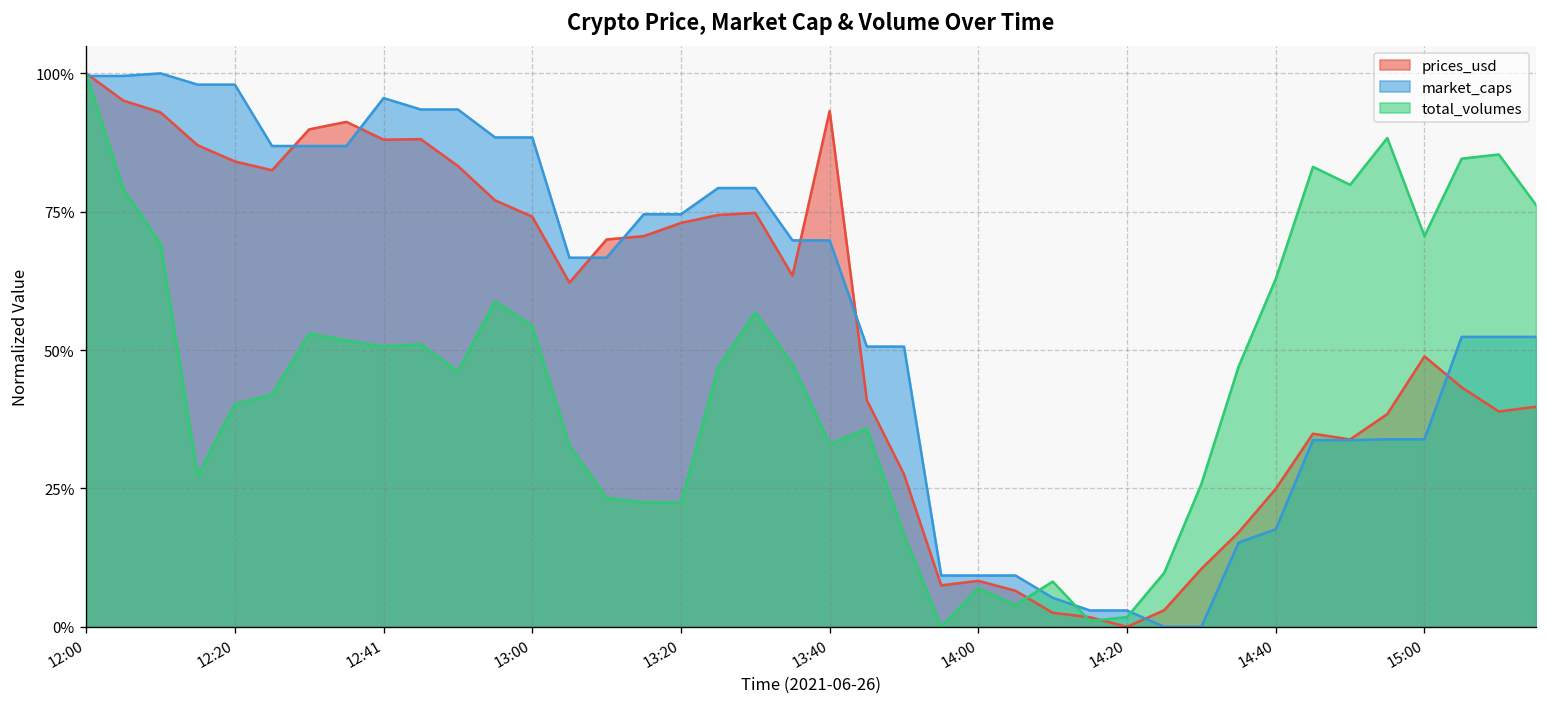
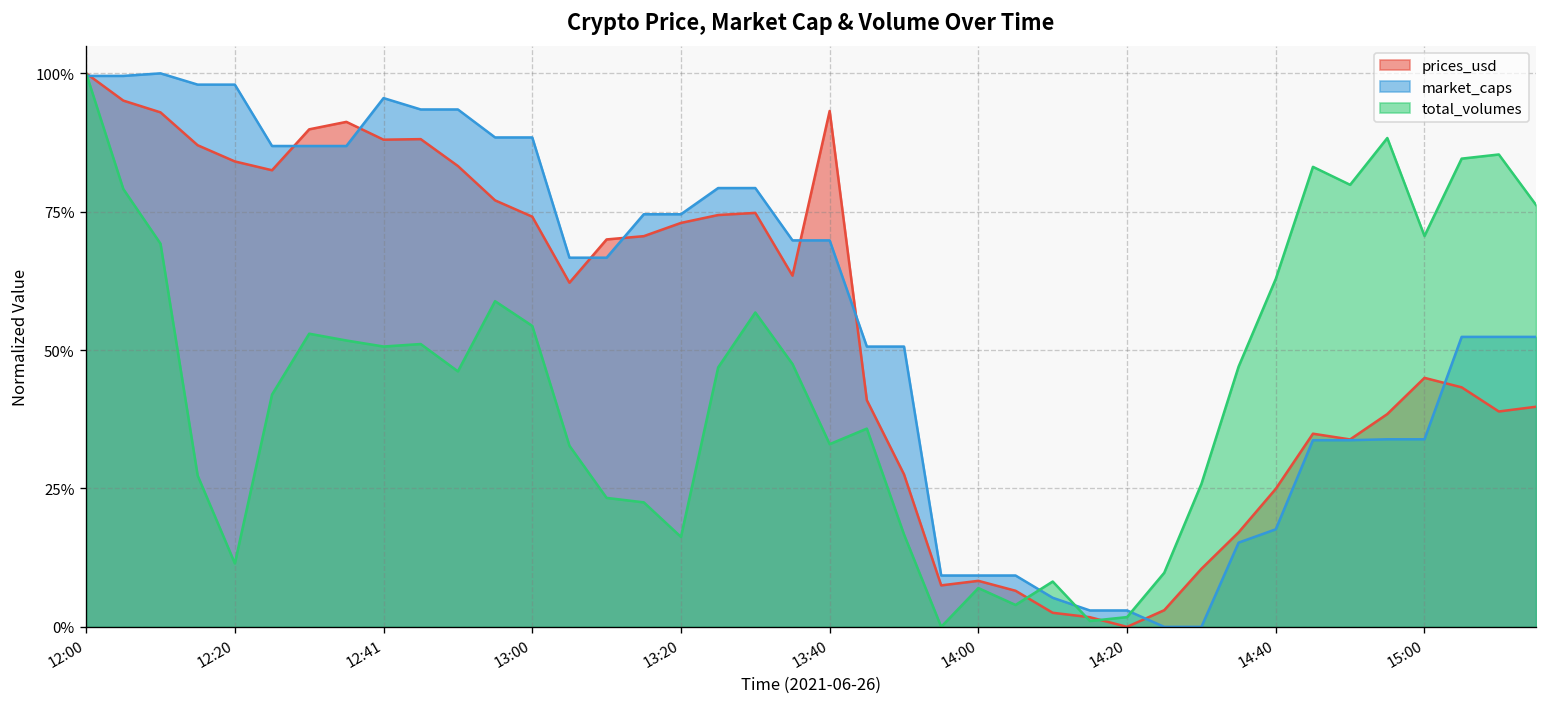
  {
    "prices_usd": {
      "12:20": "84%",
      "12:41": "88%",
      "13:00": "74%",
      "13:20": "73%",
      "13:40": "93%",
      "14:00": "8%",
      "14:20": "0%",
      "14:40": "25%",
-     "15:00": "49%"
+     "15:00": "45%"
    },
    "market_caps": {
      "12:20": "98%",
      "12:41": "96%",
      "13:00": "88%",
      "13:20": "75%",
      "13:40": "70%",
      "14:00": "9%",
      "14:20": "3%",
      "14:40": "18%",
      "15:00": "34%"
    },
    "total_volumes": {
-     "12:20": "40%",
+     "12:20": "11%",
      "12:41": "51%",
      "13:00": "54%",
-     "13:20": "22%",
+     "13:20": "16%",
      "13:40": "33%",
      "14:00": "7%",
      "14:20": "2%",
      "14:40": "63%",
      "15:00": "71%"
    }
  }
